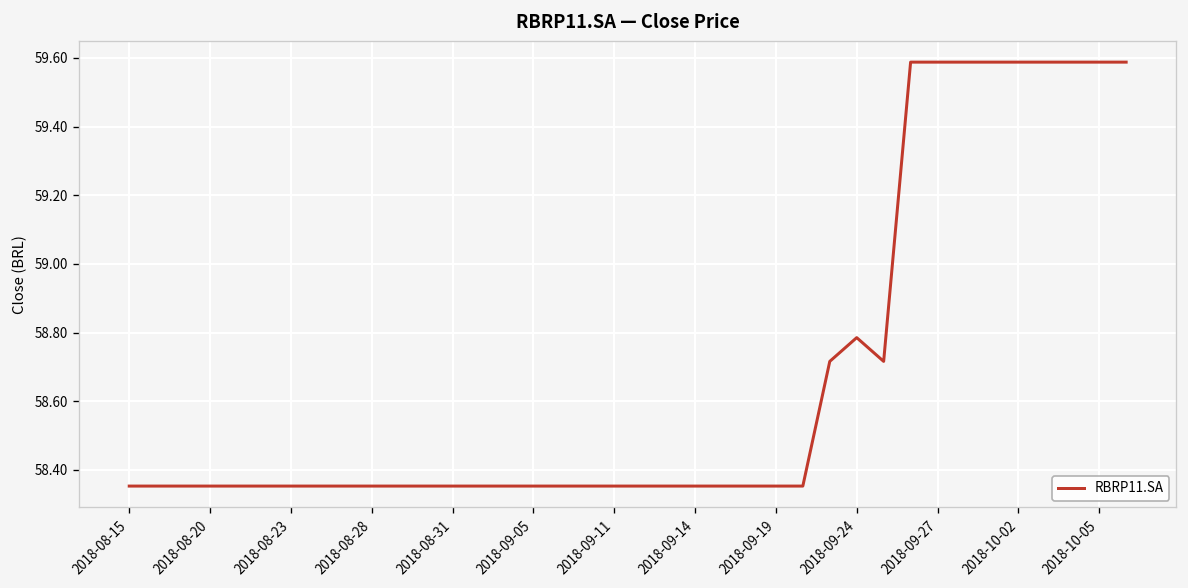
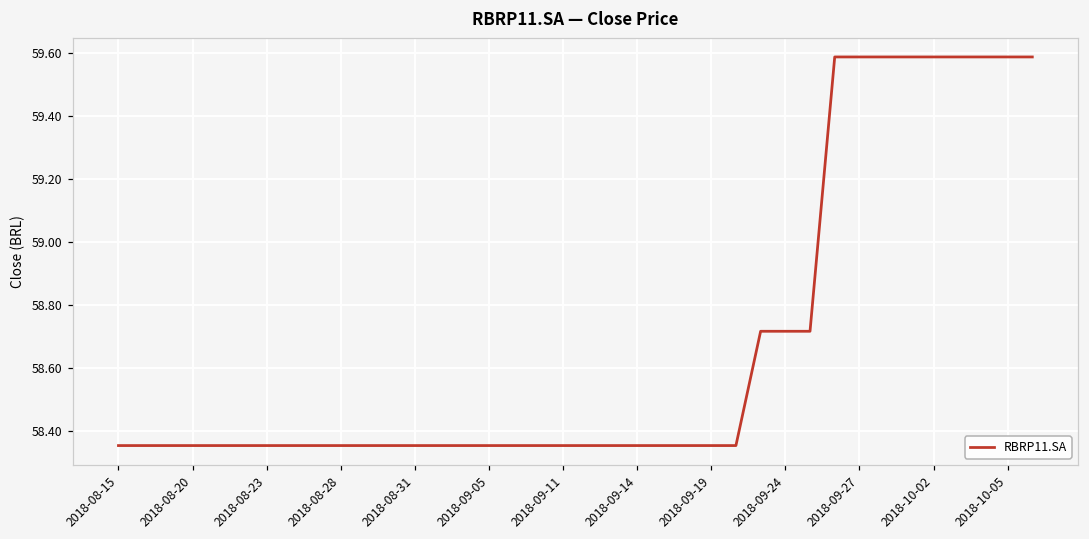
  {
    "2018-08-15": 58.35,
    "2018-08-20": 58.35,
    "2018-08-23": 58.35,
    "2018-08-28": 58.35,
    "2018-08-31": 58.35,
    "2018-09-05": 58.35,
    "2018-09-11": 58.35,
    "2018-09-14": 58.35,
    "2018-09-19": 58.35,
-   "2018-09-24": 58.79,
+   "2018-09-24": 58.72,
    "2018-09-27": 59.59,
    "2018-10-02": 59.59,
    "2018-10-05": 59.59
  }
